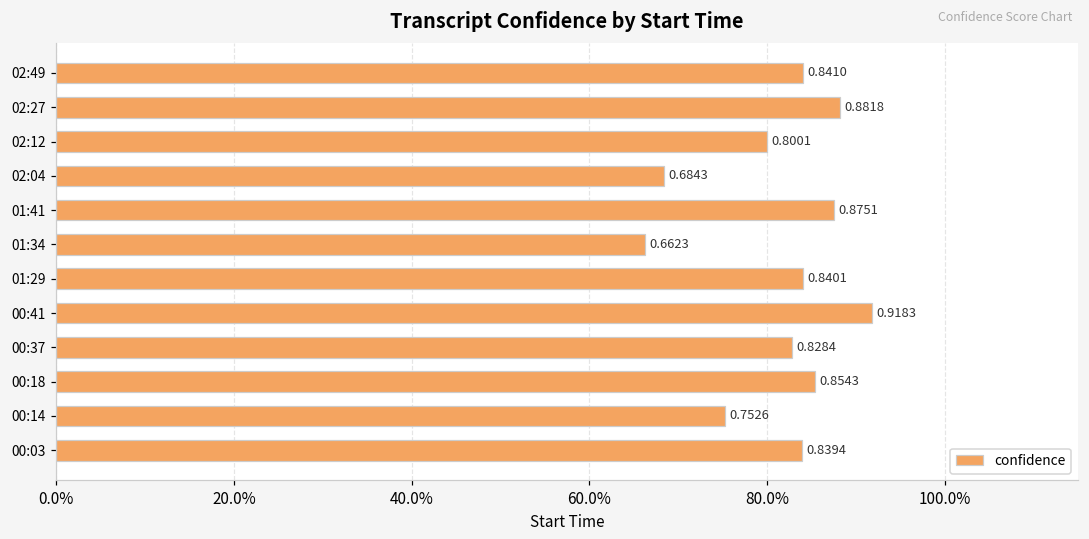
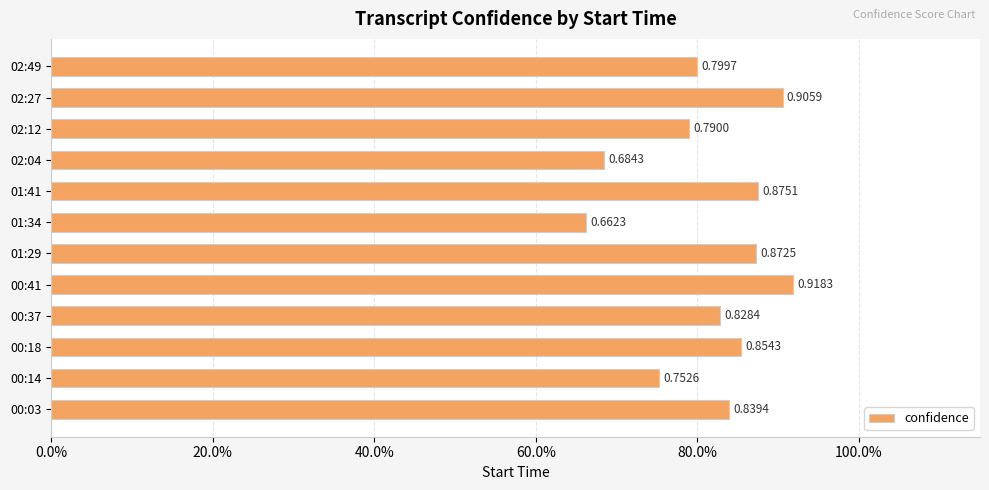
  {
-   "02:49": 0.8410,
-   "02:27": 0.8818,
-   "02:12": 0.8001,
+   "02:49": 0.7997,
+   "02:27": 0.9059,
+   "02:12": 0.7900,
    "02:04": 0.6843,
    "01:41": 0.8751,
    "01:34": 0.6623,
-   "01:29": 0.8401,
+   "01:29": 0.8725,
    "00:41": 0.9183,
    "00:37": 0.8284,
    "00:18": 0.8543,
    "00:14": 0.7526,
    "00:03": 0.8394
  }
